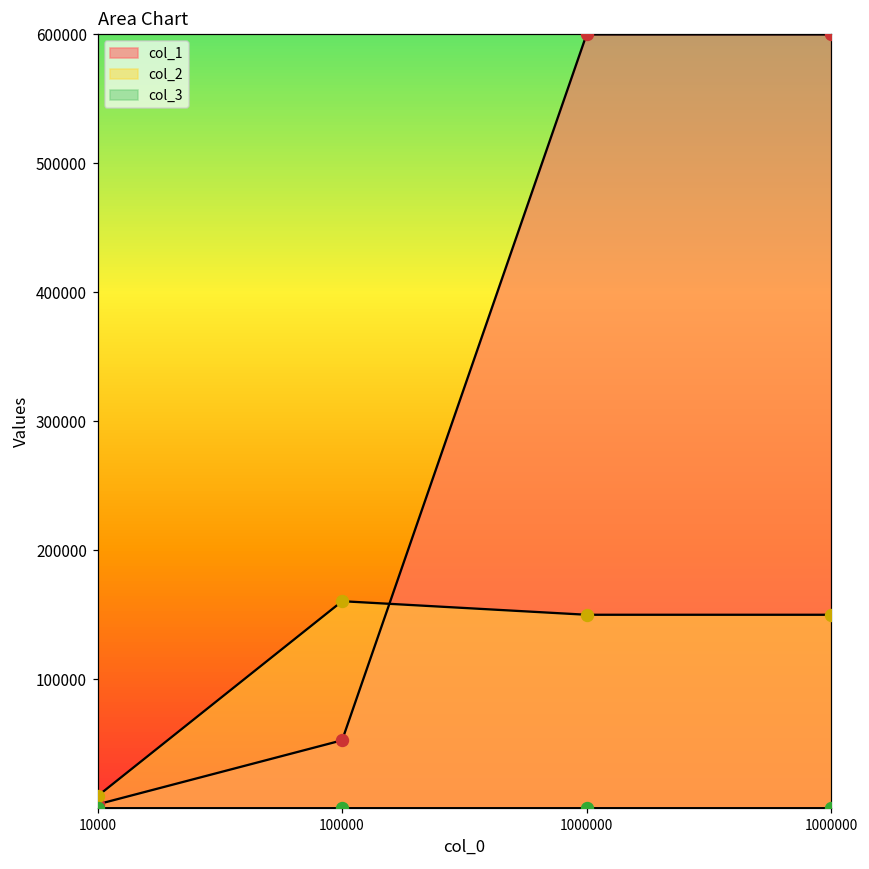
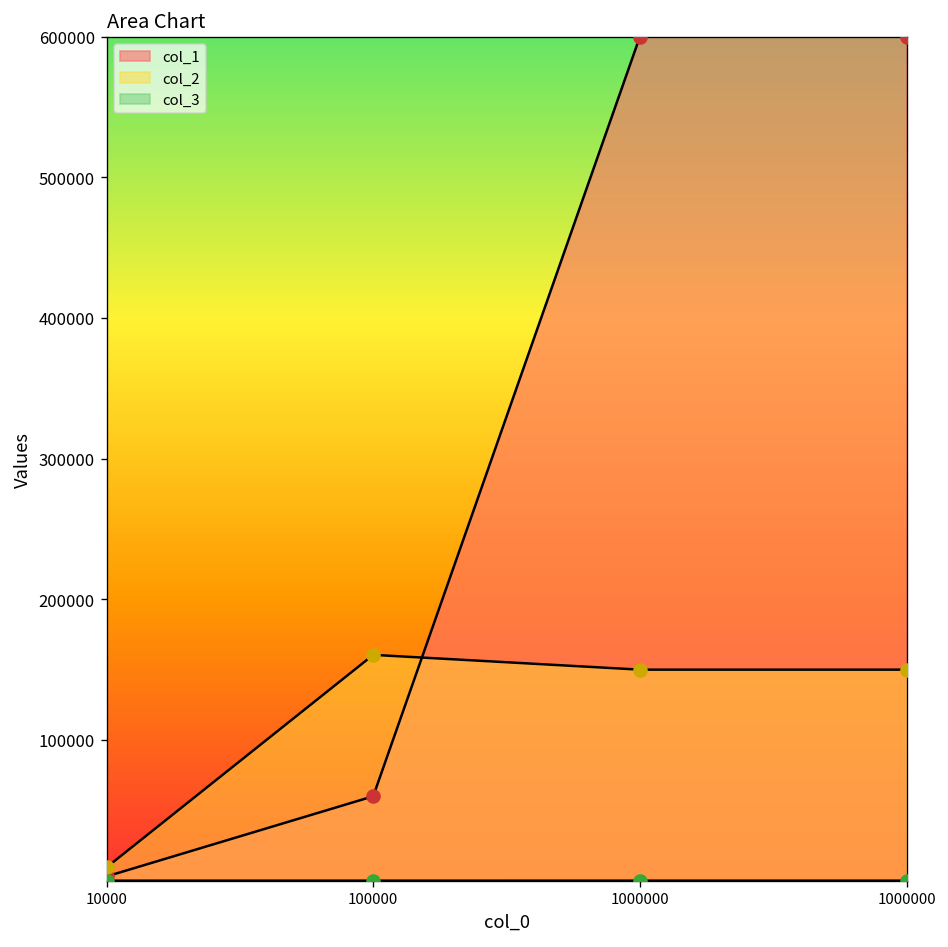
  {
    "col_1": {
      "10000": 3000,
-     "100000": 53000
+     "100000": 60000
    },
    "col_2": {
      "10000": 9000,
      "100000": 161000
    },
    "col_3": {
      "10000": 0,
      "100000": 0
    }
  }
